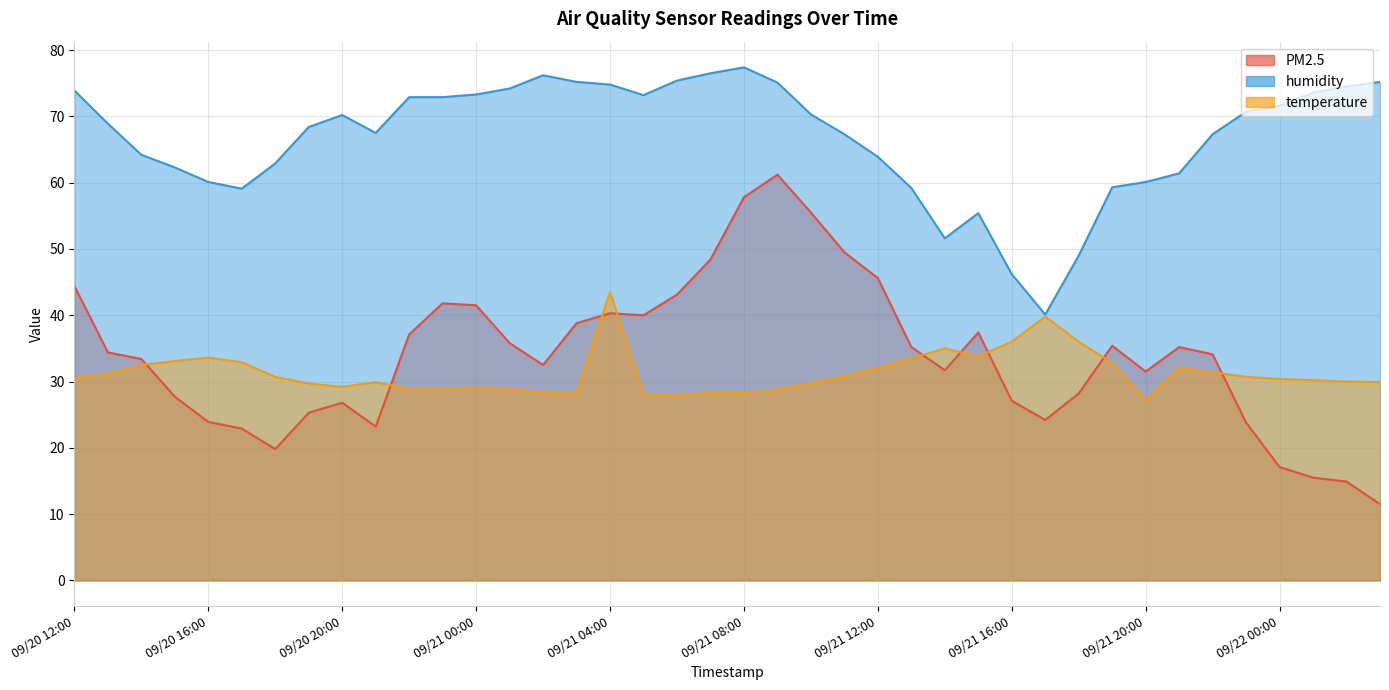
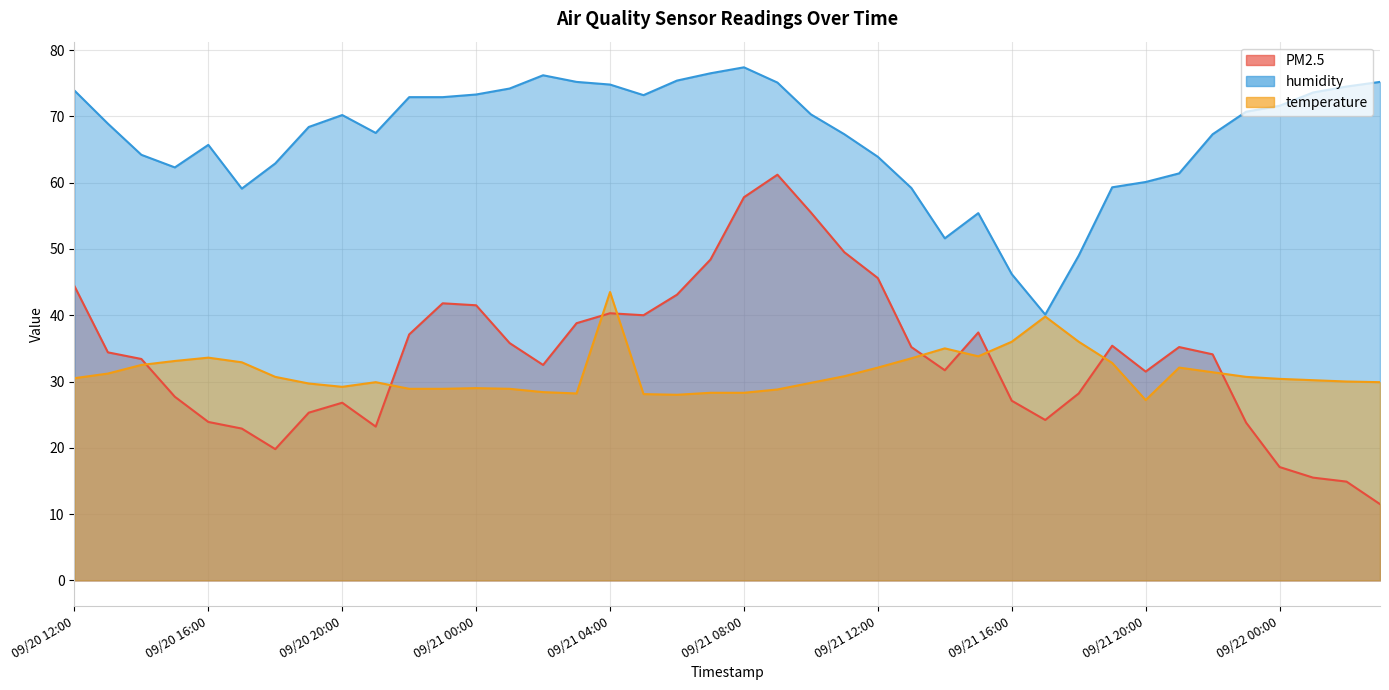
  {
    "PM2.5": {
      "09/20 12:00": 44,
      "09/20 16:00": 24,
      "09/20 20:00": 27,
      "09/21 00:00": 42,
      "09/21 04:00": 40,
      "09/21 08:00": 58,
      "09/21 12:00": 46,
      "09/21 16:00": 27,
      "09/21 20:00": 32,
      "09/22 00:00": 17
    },
    "humidity": {
      "09/20 12:00": 74,
-     "09/20 16:00": 60,
+     "09/20 16:00": 66,
      "09/20 20:00": 70,
      "09/21 00:00": 73,
      "09/21 04:00": 75,
      "09/21 08:00": 77,
      "09/21 12:00": 64,
      "09/21 16:00": 46,
      "09/21 20:00": 60
    },
    "temperature": {
      "09/20 12:00": 31,
      "09/20 16:00": 34,
      "09/20 20:00": 29,
      "09/21 00:00": 29,
      "09/21 04:00": 44,
      "09/21 08:00": 28,
      "09/21 12:00": 32,
      "09/21 16:00": 36,
      "09/21 20:00": 27,
      "09/22 00:00": 30
    }
  }
